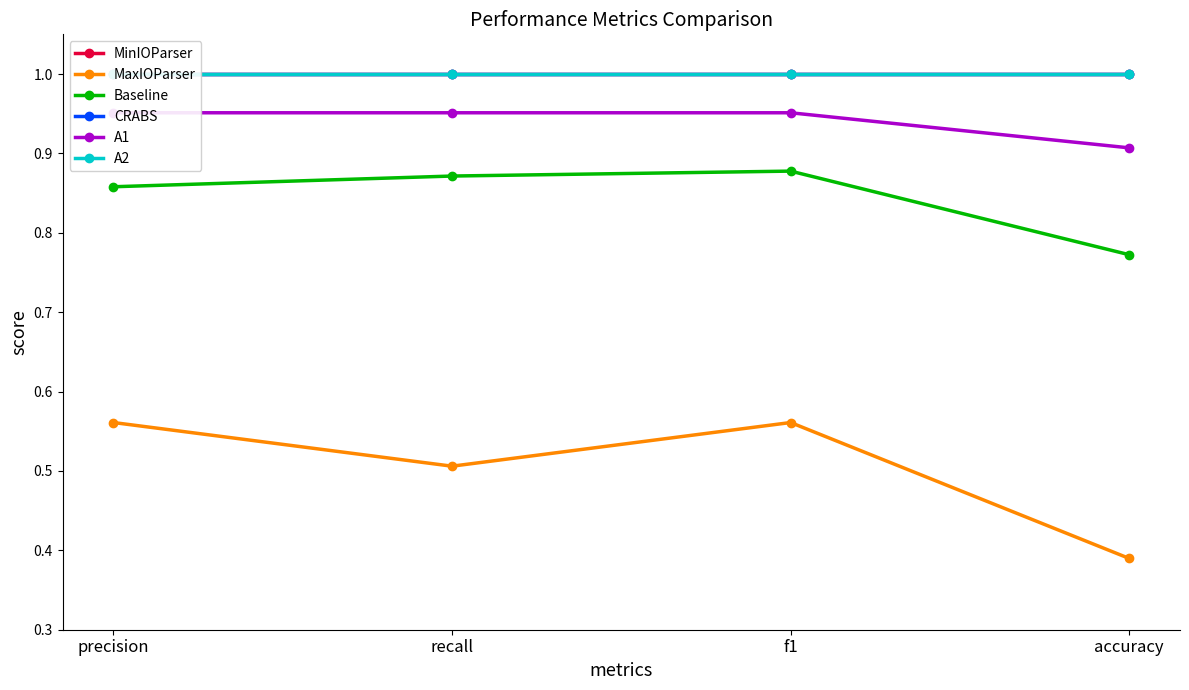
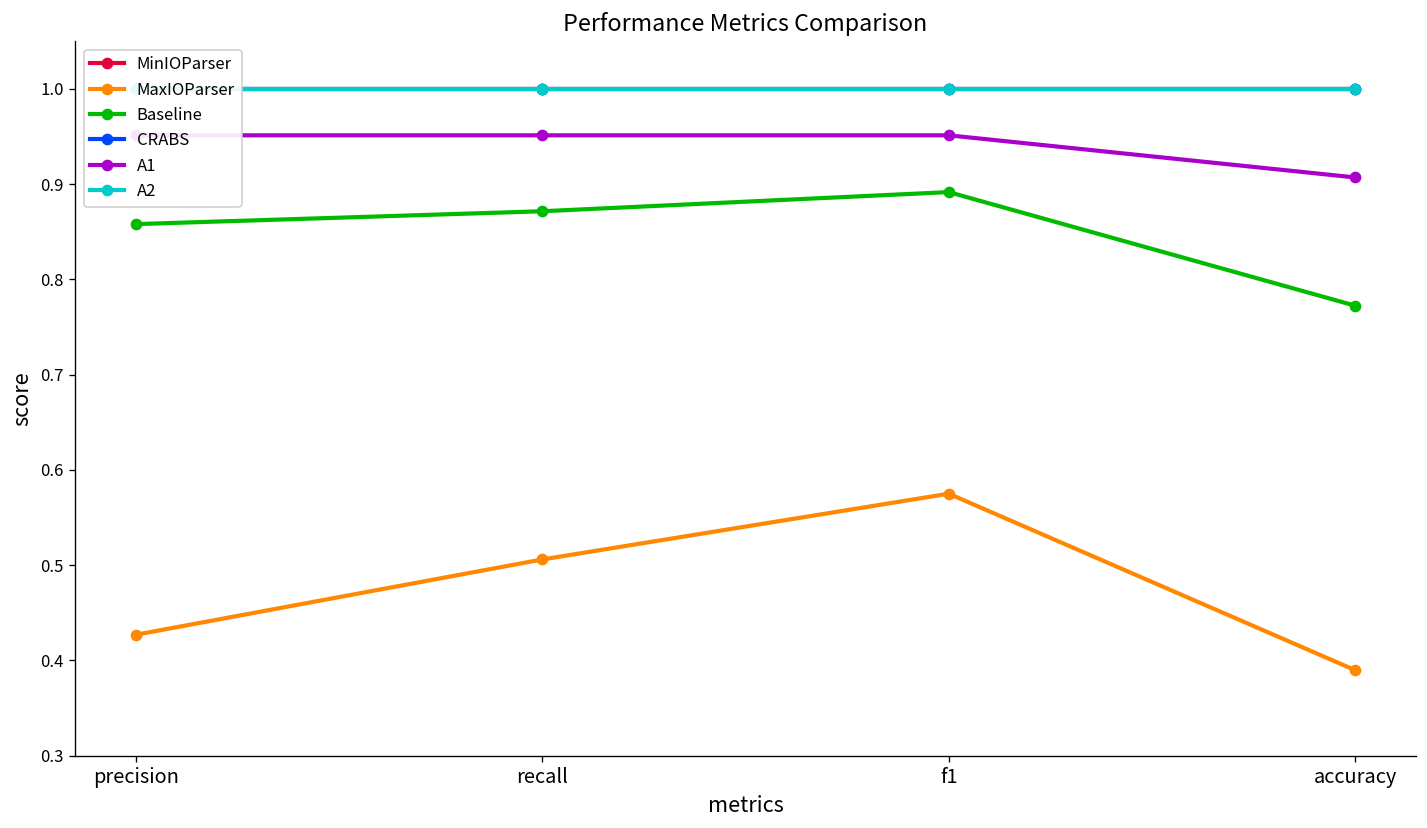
  {
    "A2": {
      "recall": 1.00,
      "f1": 1.00,
      "accuracy": 1.00
    },
    "MaxIOParser": {
-     "precision": 0.56,
+     "precision": 0.43,
      "recall": 0.51,
-     "f1": 0.56,
+     "f1": 0.58,
      "accuracy": 0.39
    },
    "Baseline": {
      "precision": 0.86,
      "recall": 0.87,
-     "f1": 0.88,
+     "f1": 0.89,
      "accuracy": 0.77
    },
    "A1": {
      "recall": 0.95,
      "f1": 0.95,
      "accuracy": 0.91
    }
  }
